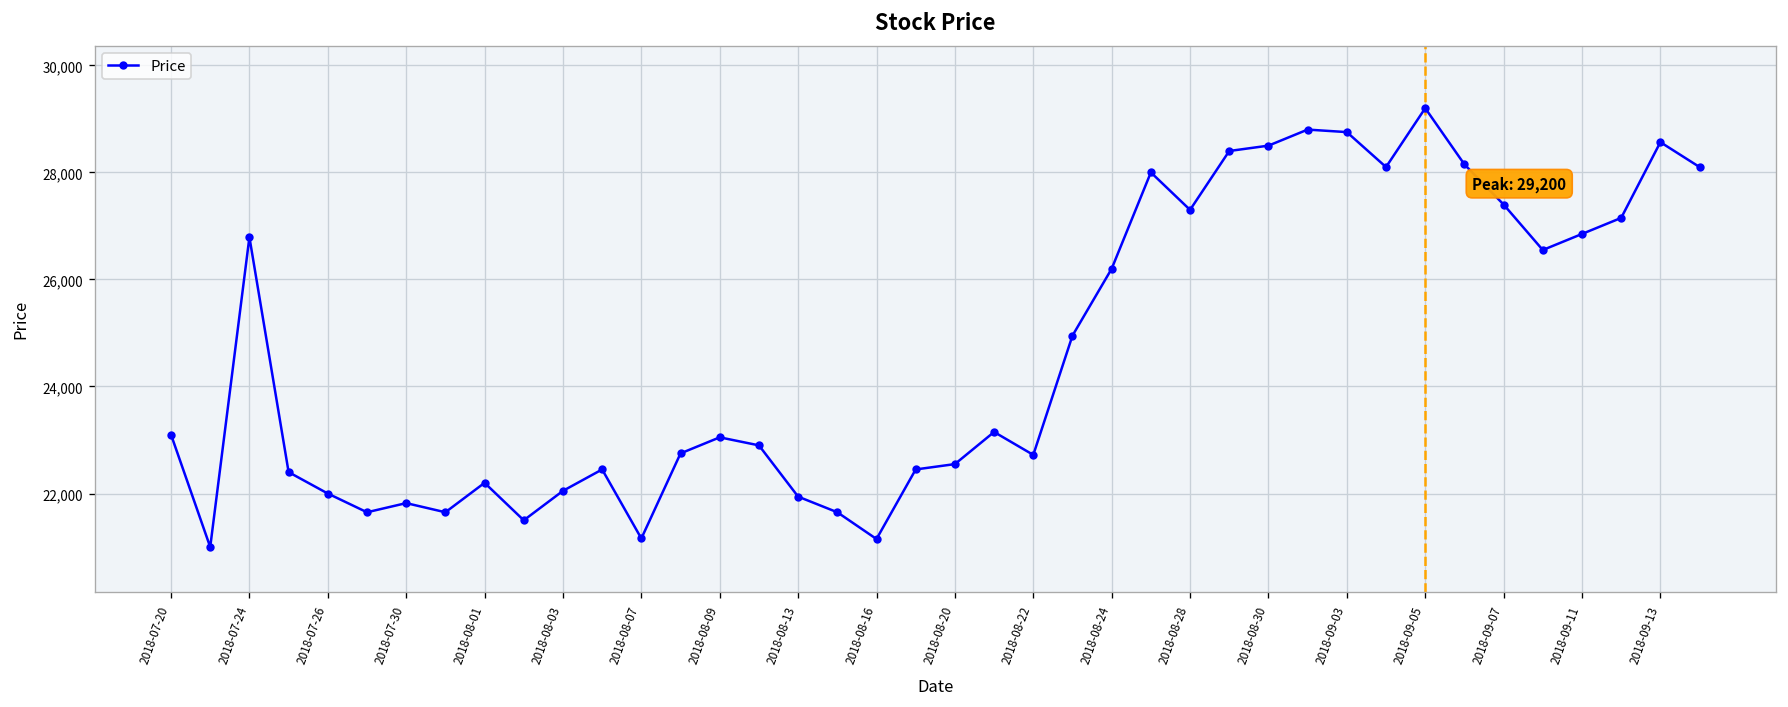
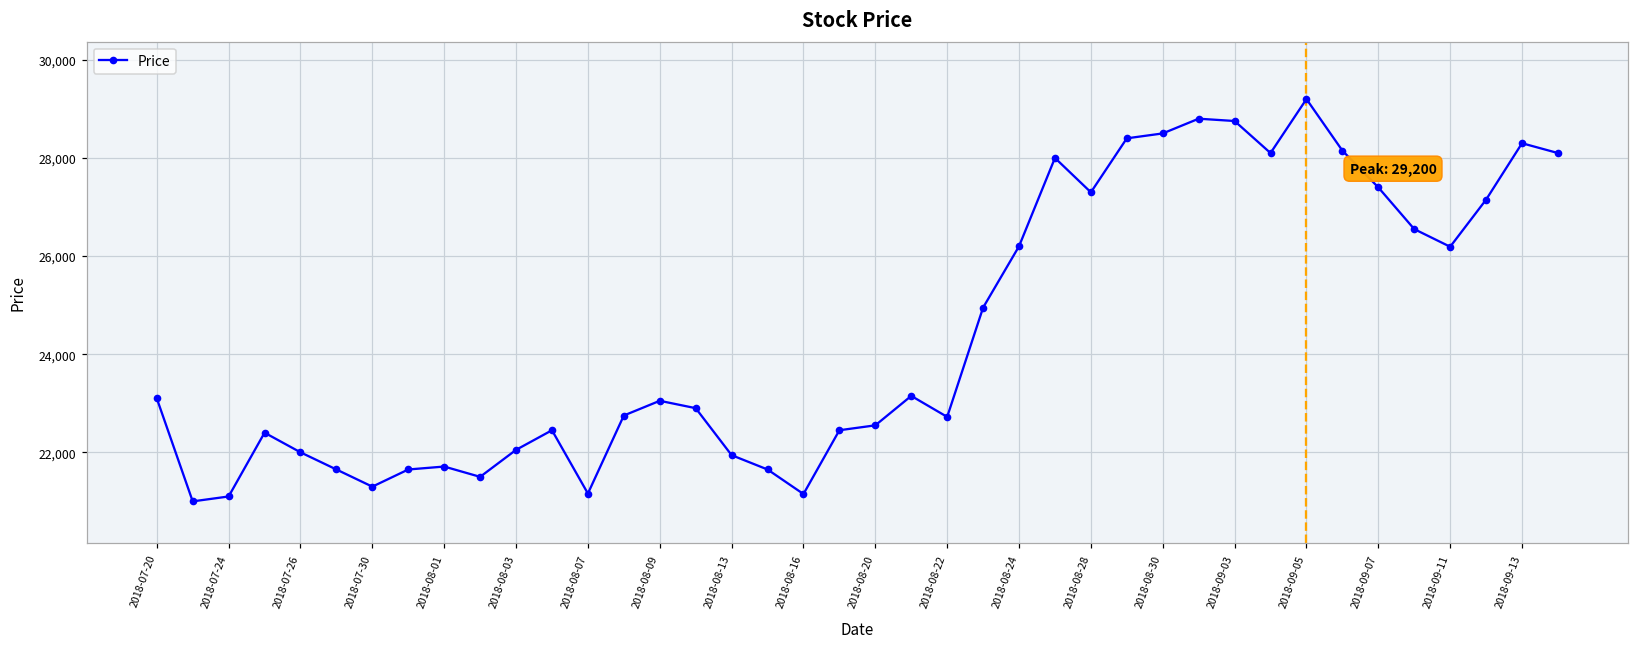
  {
    "2018-07-20": "23,100",
-   "2018-07-24": "26,800",
+   "2018-07-24": "21,100",
    "2018-07-26": "22,000",
-   "2018-07-30": "21,800",
-   "2018-08-01": "22,200",
+   "2018-07-30": "21,300",
+   "2018-08-01": "21,700",
    "2018-08-03": "22,100",
    "2018-08-07": "21,200",
    "2018-08-09": "23,100",
    "2018-08-13": "21,900",
    "2018-08-16": "21,200",
    "2018-08-20": "22,600",
    "2018-08-22": "22,700",
    "2018-08-24": "26,200",
    "2018-08-28": "27,300",
    "2018-08-30": "28,500",
    "2018-09-03": "28,800",
    "2018-09-05": "29,200",
-   "2018-09-11": "26,900",
-   "2018-09-13": "28,600"
+   "2018-09-11": "26,200",
+   "2018-09-13": "28,300"
  }
